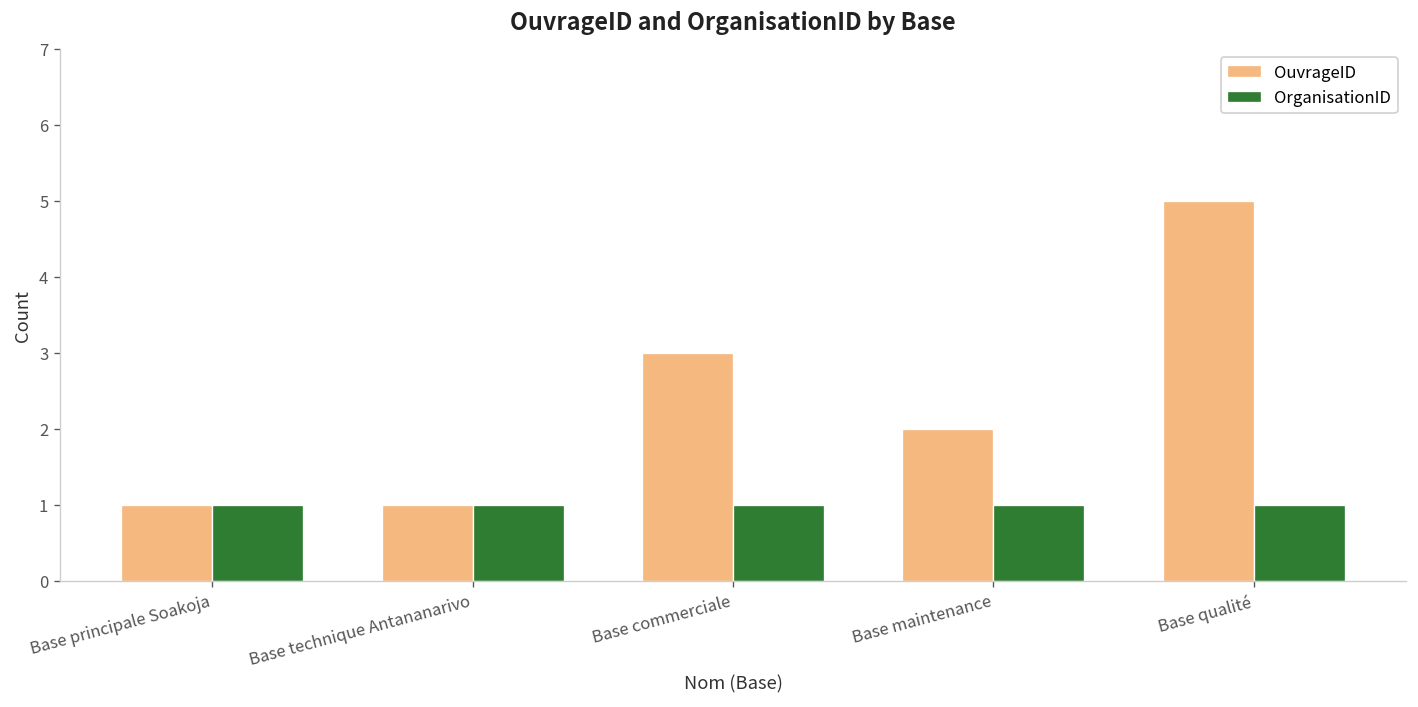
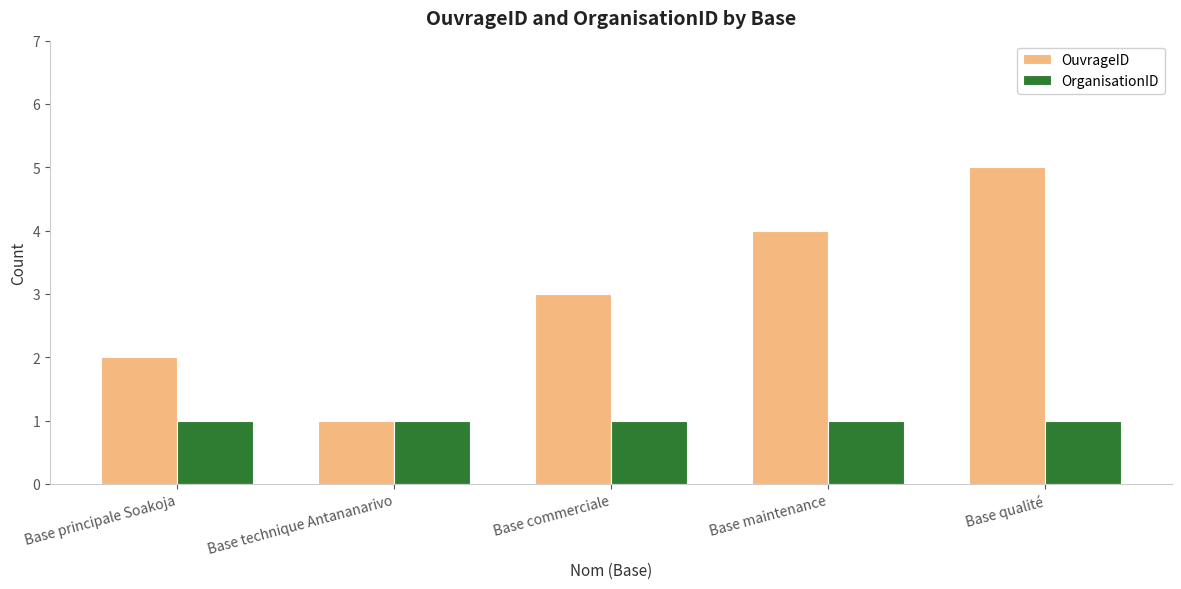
  {
    "OuvrageID": {
-     "Base principale Soakoja": 1,
+     "Base principale Soakoja": 2,
      "Base technique Antananarivo": 1,
      "Base commerciale": 3,
-     "Base maintenance": 2,
+     "Base maintenance": 4,
      "Base qualité": 5
    },
    "OrganisationID": {
      "Base principale Soakoja": 1,
      "Base technique Antananarivo": 1,
      "Base commerciale": 1,
      "Base maintenance": 1,
      "Base qualité": 1
    }
  }
